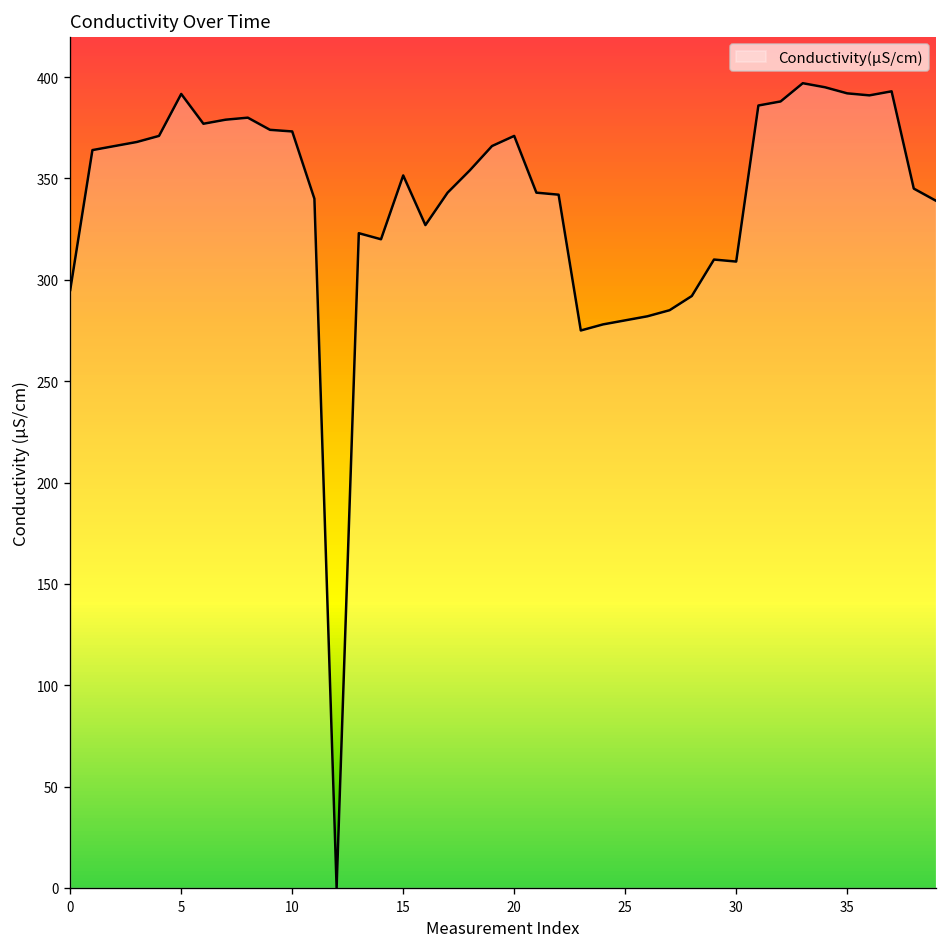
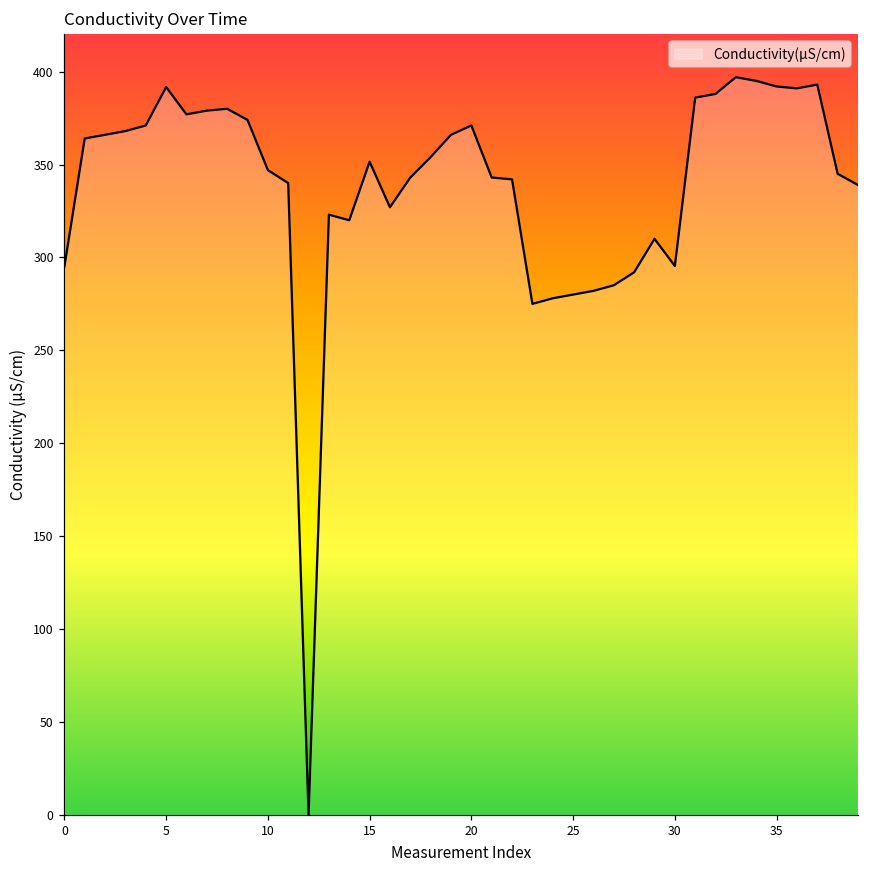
  {
    "0": 295,
    "5": 392,
-   "10": 373,
+   "10": 347,
    "15": 352,
    "20": 371,
    "25": 280,
-   "30": 309,
+   "30": 295,
    "35": 392
  }
